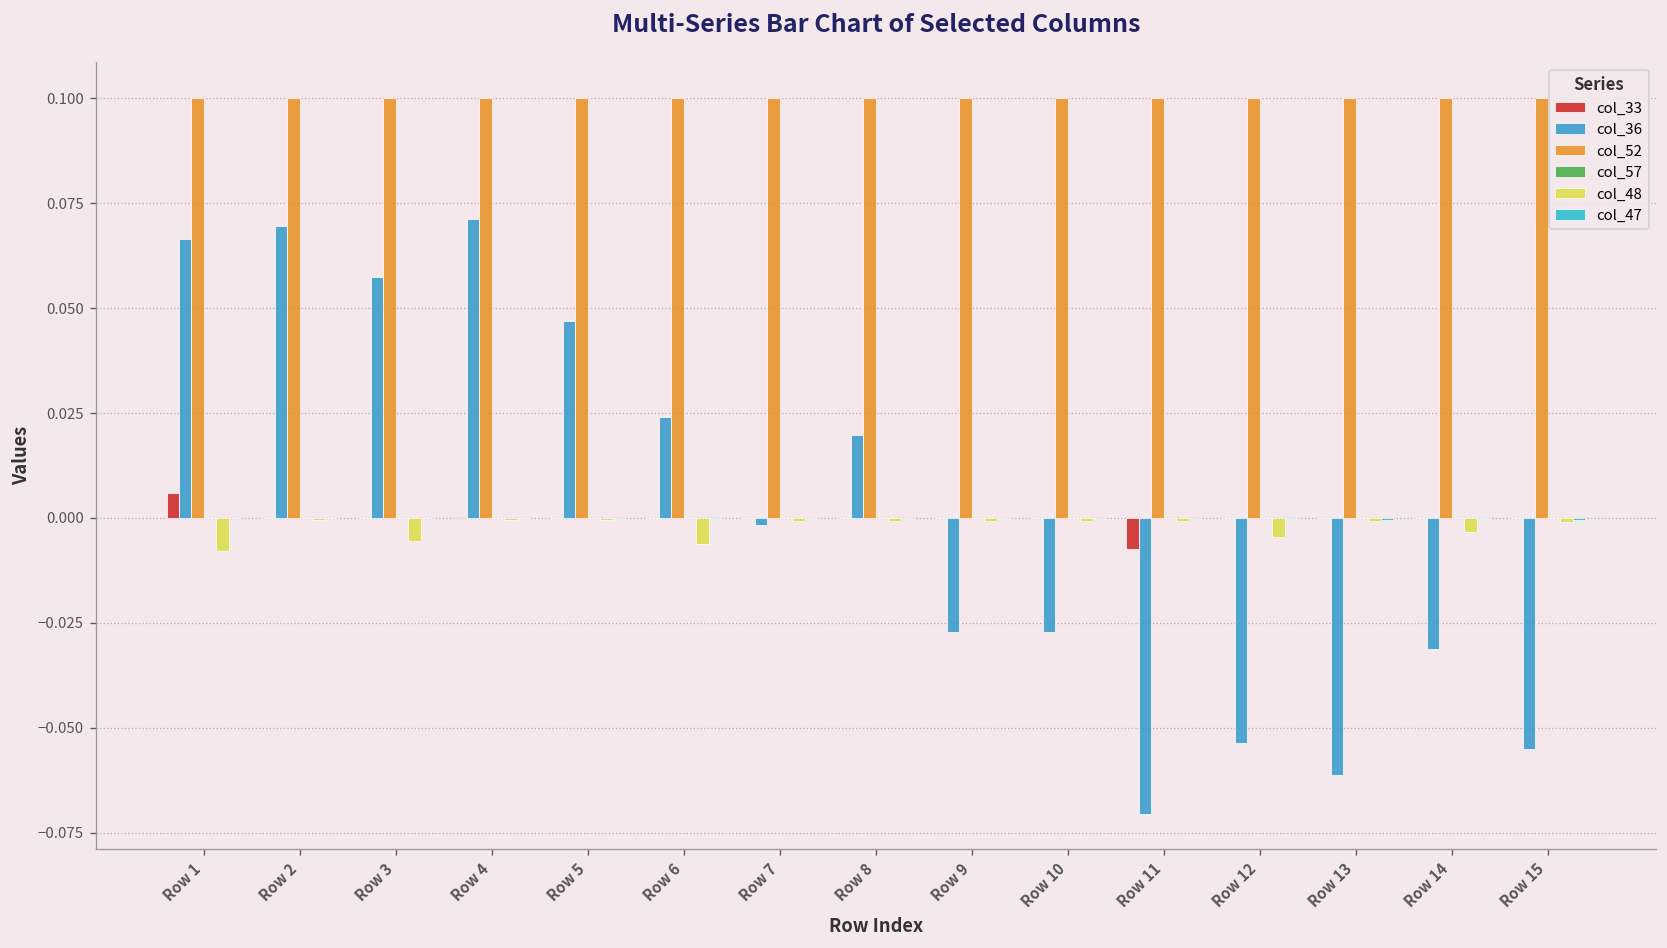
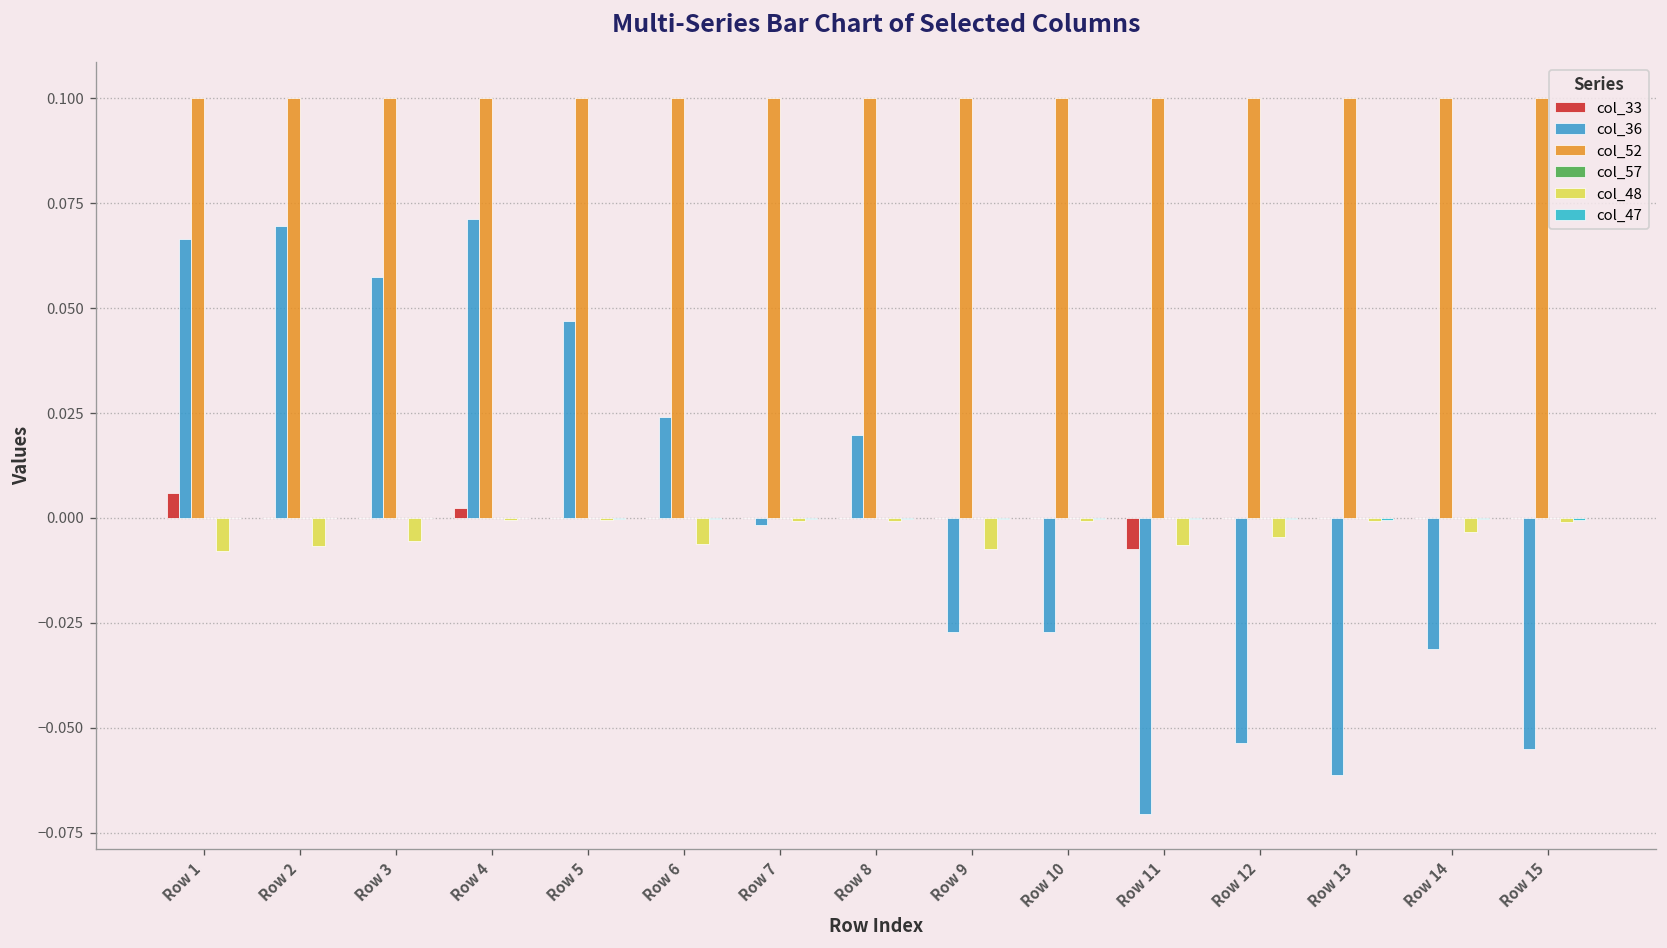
  {
    "col_33": {
      "Row 1": 0.006,
-     "Row 4": 0.000,
+     "Row 4": 0.002,
      "Row 11": -0.007
    },
    "col_52": {
      "Row 1": 0.100,
      "Row 2": 0.100,
      "Row 3": 0.100,
      "Row 4": 0.100,
      "Row 5": 0.100,
      "Row 6": 0.100,
      "Row 7": 0.100,
      "Row 8": 0.100,
      "Row 9": 0.100,
      "Row 10": 0.100,
      "Row 11": 0.100,
      "Row 12": 0.100,
      "Row 13": 0.100,
      "Row 14": 0.100,
      "Row 15": 0.100
    },
    "col_57": {
      "Row 1": 0.000,
      "Row 2": 0.000,
      "Row 3": 0.000,
      "Row 4": 0.000,
      "Row 5": 0.000,
      "Row 6": 0.000,
      "Row 7": 0.000,
      "Row 8": 0.000,
      "Row 9": 0.000,
      "Row 10": 0.000,
      "Row 11": 0.000,
      "Row 12": 0.000,
      "Row 13": 0.000,
      "Row 14": 0.000,
      "Row 15": 0.000
    },
    "col_48": {
      "Row 1": -0.008,
-     "Row 2": 0.000,
+     "Row 2": -0.007,
      "Row 3": -0.006,
      "Row 6": -0.006,
      "Row 7": -0.001,
-     "Row 9": -0.001,
-     "Row 11": -0.001,
+     "Row 9": -0.007,
+     "Row 11": -0.006,
      "Row 12": -0.005,
      "Row 13": -0.001,
      "Row 14": -0.003,
      "Row 15": -0.001
    }
  }
